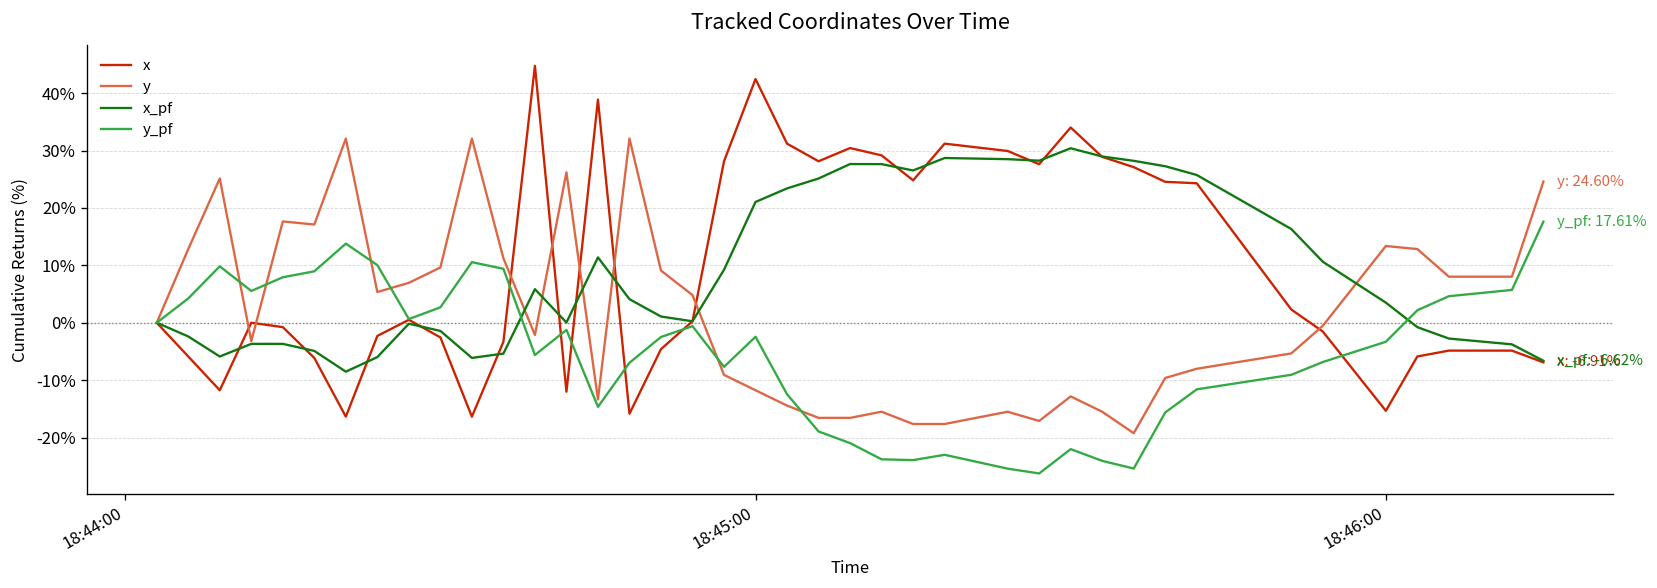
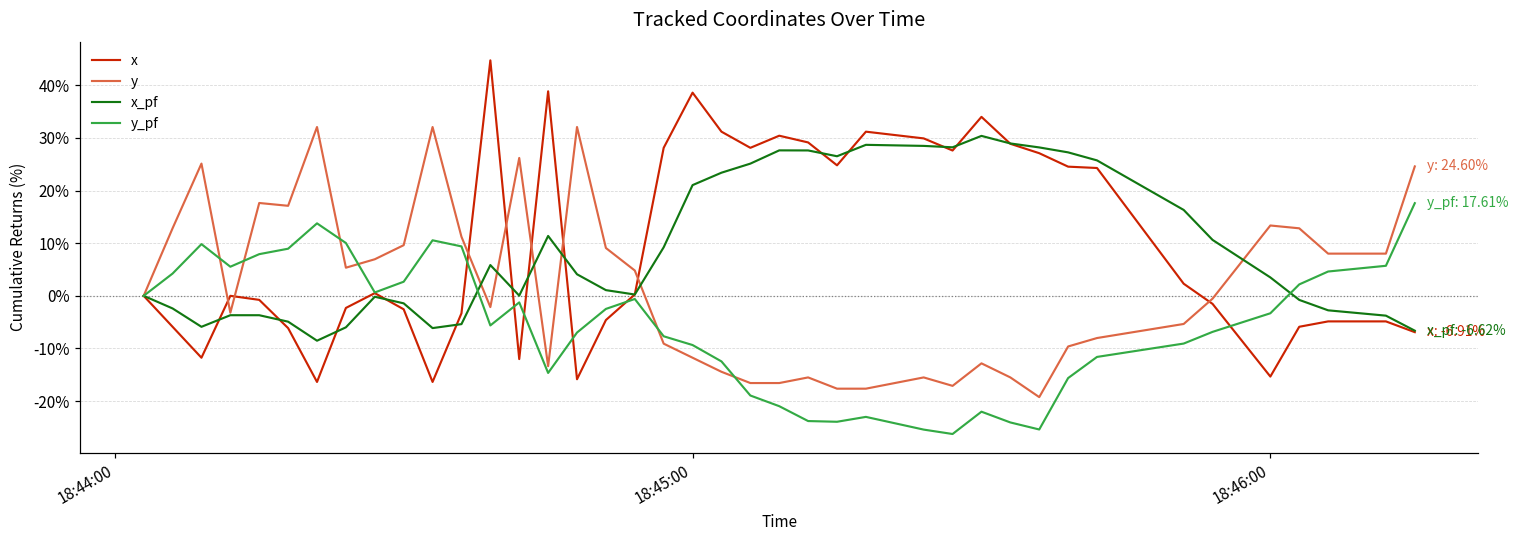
  {
    "x": {
-     "18:45:00": "42%",
+     "18:45:00": "39%",
      "18:46:00": "-15%"
    },
    "y": {
      "18:45:00": "-12%",
      "18:46:00": "13%"
    },
    "x_pf": {
      "18:45:00": "21%",
      "18:46:00": "3%"
    },
    "y_pf": {
-     "18:45:00": "-2%",
+     "18:45:00": "-9%",
      "18:46:00": "-3%"
    }
  }
